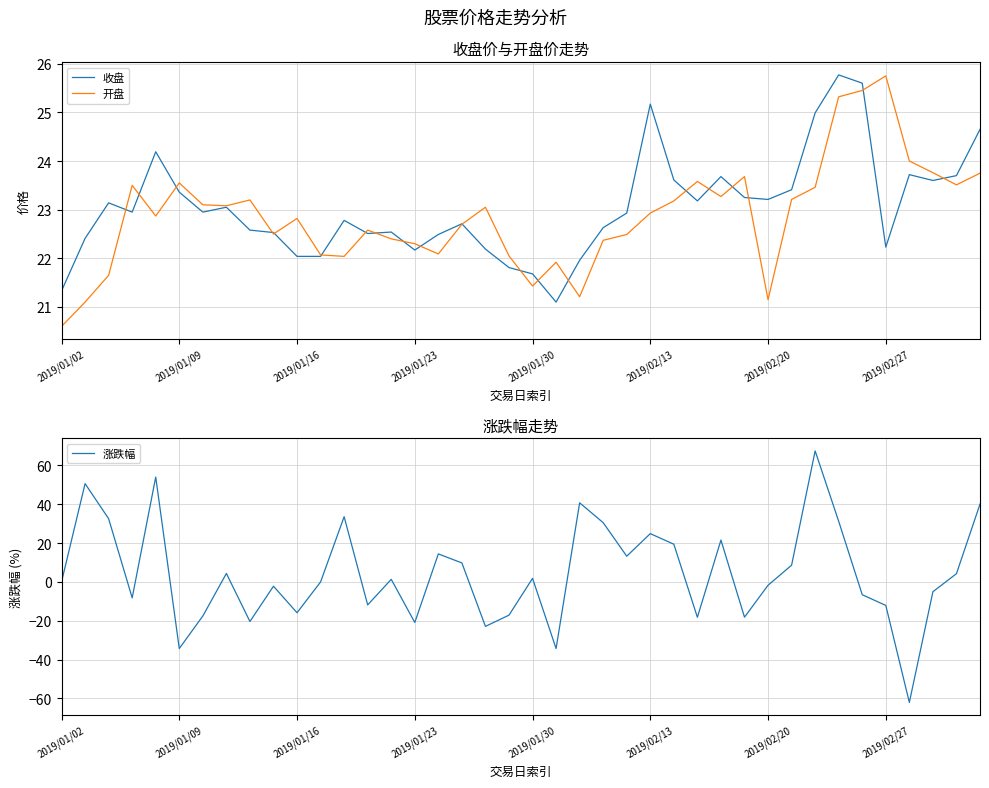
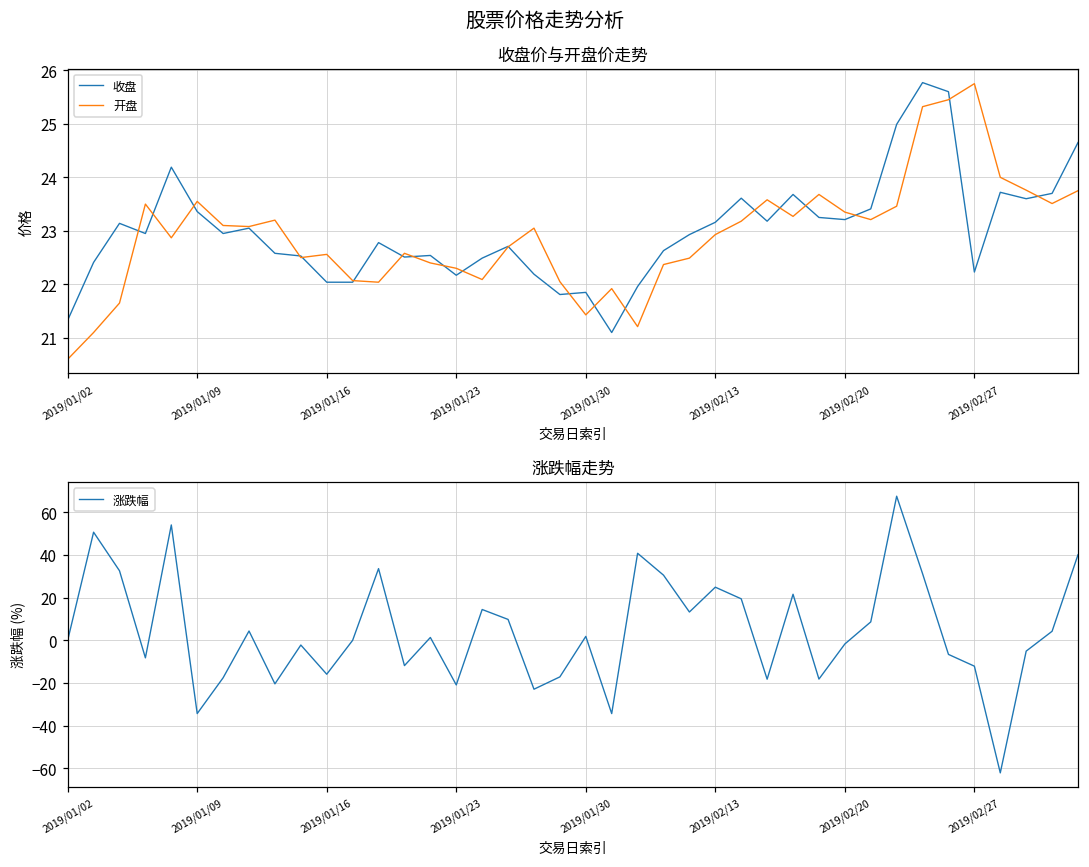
  {
    "收盘价与开盘价走势": {
      "收盘": {
        "2019/01/02": 21.3,
        "2019/01/09": 23.4,
        "2019/01/16": 22.0,
        "2019/01/23": 22.2,
-       "2019/01/30": 21.7,
-       "2019/02/13": 25.2,
+       "2019/01/30": 21.9,
+       "2019/02/13": 23.2,
        "2019/02/20": 23.2,
        "2019/02/27": 22.2
      },
      "开盘": {
        "2019/01/02": 20.6,
        "2019/01/09": 23.6,
-       "2019/01/16": 22.8,
+       "2019/01/16": 22.6,
        "2019/01/23": 22.3,
        "2019/01/30": 21.4,
        "2019/02/13": 22.9,
-       "2019/02/20": 21.2,
+       "2019/02/20": 23.4,
        "2019/02/27": 25.8
      }
    },
    "涨跌幅走势": {
      "2019/01/02": 0,
      "2019/01/09": -34,
      "2019/01/16": -16,
      "2019/01/23": -21,
      "2019/01/30": 2,
      "2019/02/13": 25,
      "2019/02/20": -2,
      "2019/02/27": -12
    }
  }
